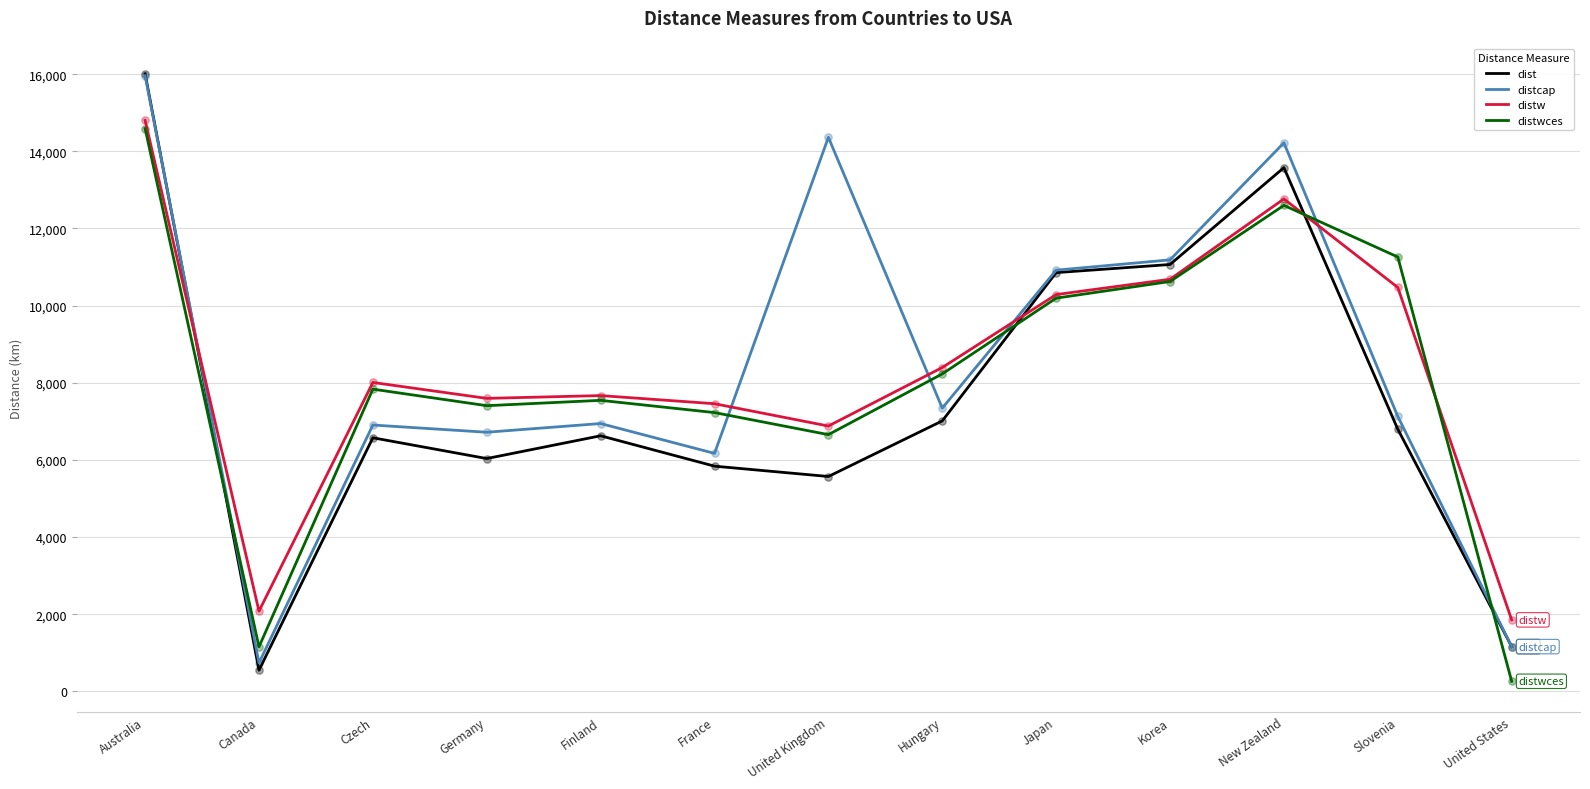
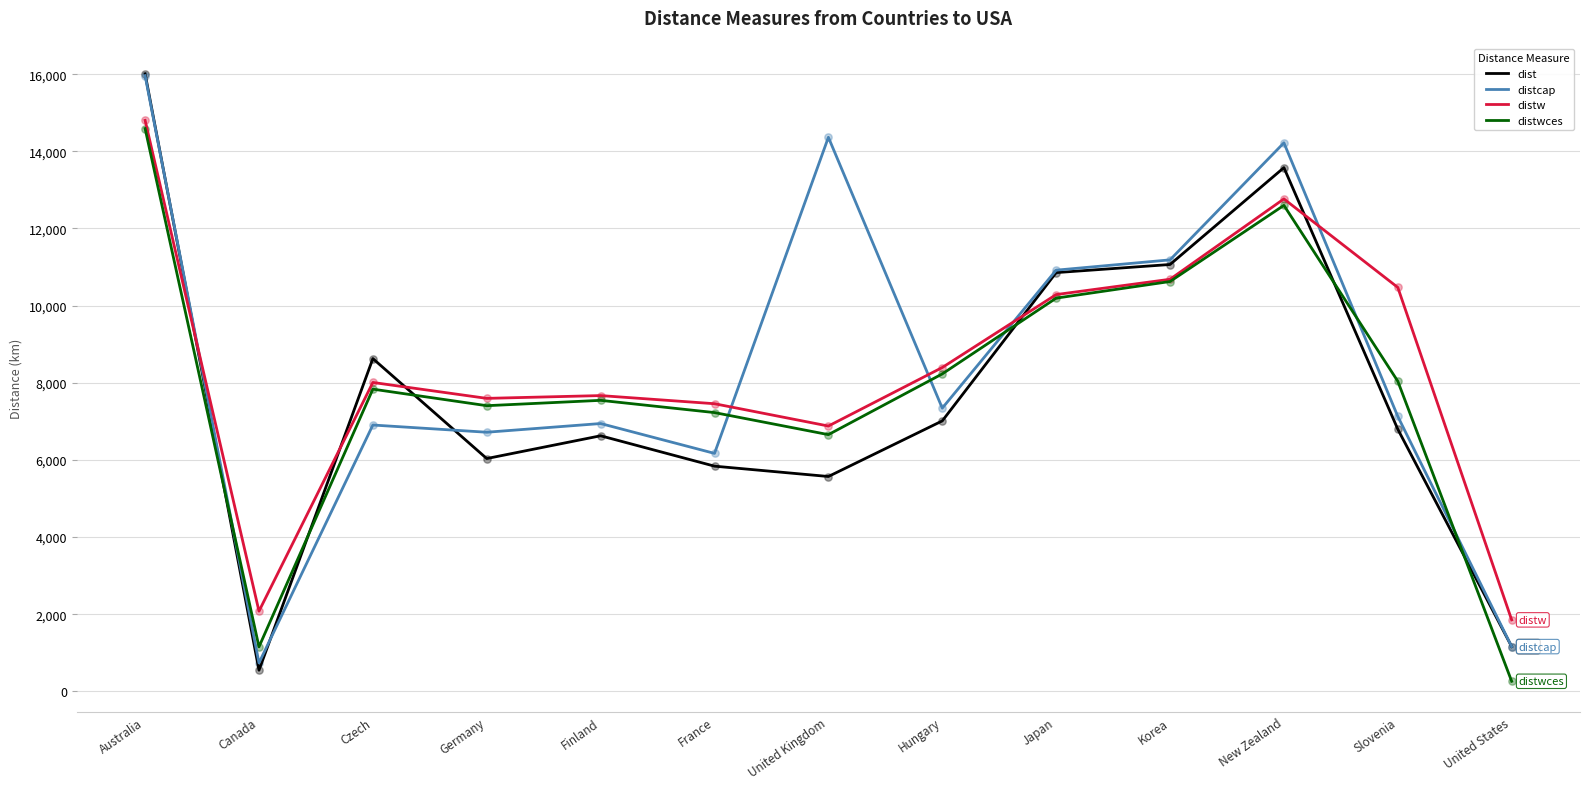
  {
    "dist": {
      "Canada": "500",
-     "Czech": "6,600",
+     "Czech": "8,600",
      "Germany": "6,000",
      "Finland": "6,600",
      "France": "5,800",
      "United Kingdom": "5,600",
      "Hungary": "7,000",
      "Korea": "11,100",
      "New Zealand": "13,600",
      "Slovenia": "6,800"
    },
    "distcap": {
      "Canada": "700",
      "Czech": "6,900",
      "Germany": "6,700",
      "Finland": "6,900",
      "France": "6,200",
      "United Kingdom": "14,400",
      "Hungary": "7,300",
      "Korea": "11,200",
      "New Zealand": "14,200",
      "Slovenia": "7,100"
    },
    "distw": {
      "Australia": "14,800",
      "Canada": "2,100",
      "Czech": "8,000",
      "Germany": "7,600",
      "Finland": "7,700",
      "France": "7,500",
      "United Kingdom": "6,900",
      "Hungary": "8,400",
      "Japan": "10,300",
      "New Zealand": "12,800",
      "Slovenia": "10,500",
      "United States": "1,900"
    },
    "distwces": {
      "Australia": "14,600",
      "Canada": "1,200",
      "Czech": "7,800",
      "Germany": "7,400",
      "Finland": "7,500",
      "France": "7,200",
      "United Kingdom": "6,700",
      "Hungary": "8,200",
      "Japan": "10,200",
      "New Zealand": "12,600",
-     "Slovenia": "11,300",
+     "Slovenia": "8,000",
      "United States": "300"
    }
  }
